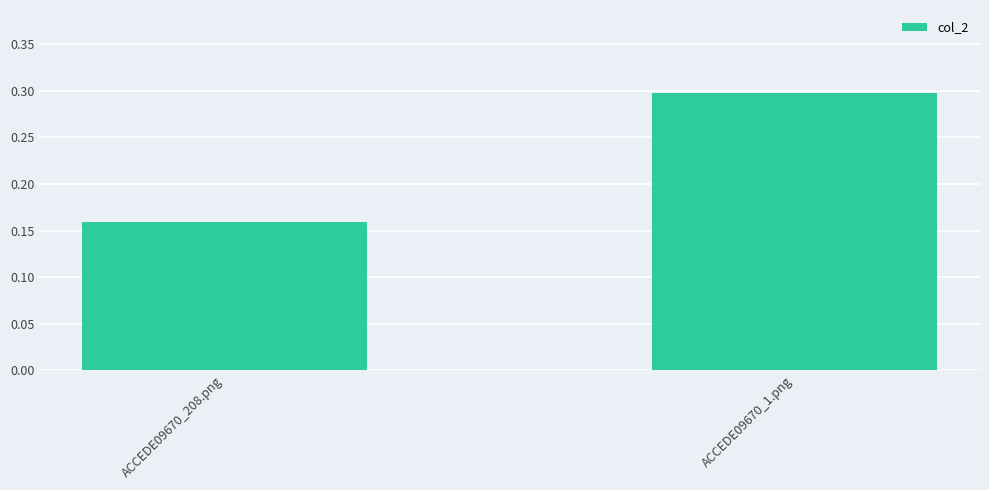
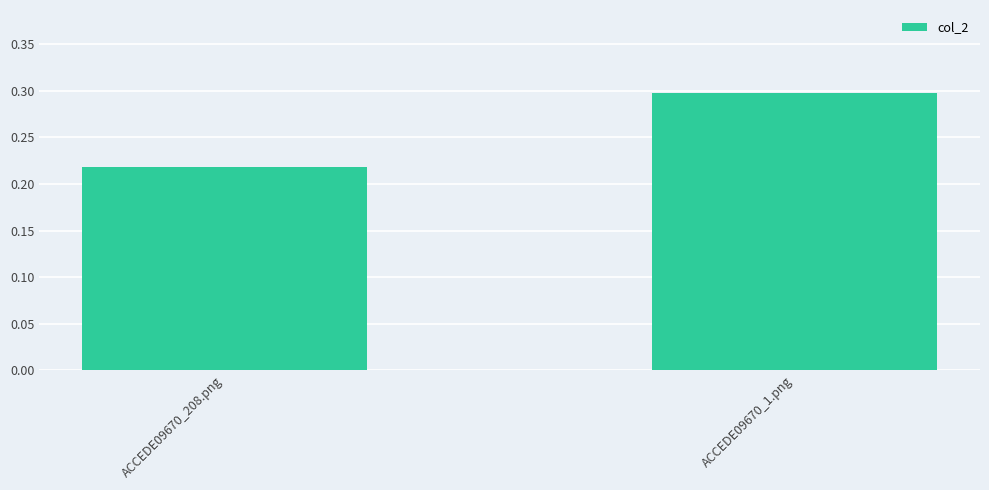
  {
-   "ACCEDE09670_208.png": 0.16,
+   "ACCEDE09670_208.png": 0.22,
    "ACCEDE09670_1.png": 0.30
  }
